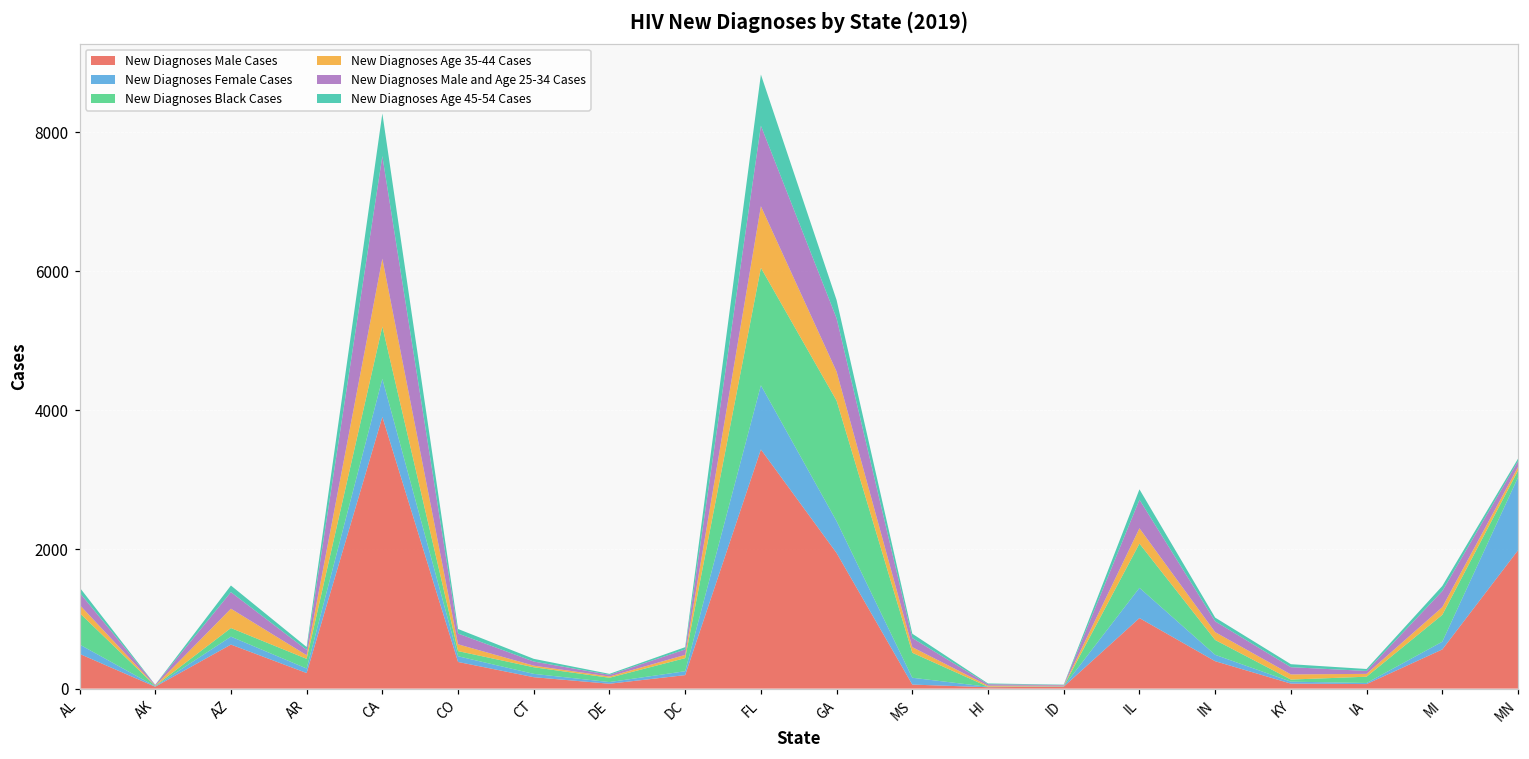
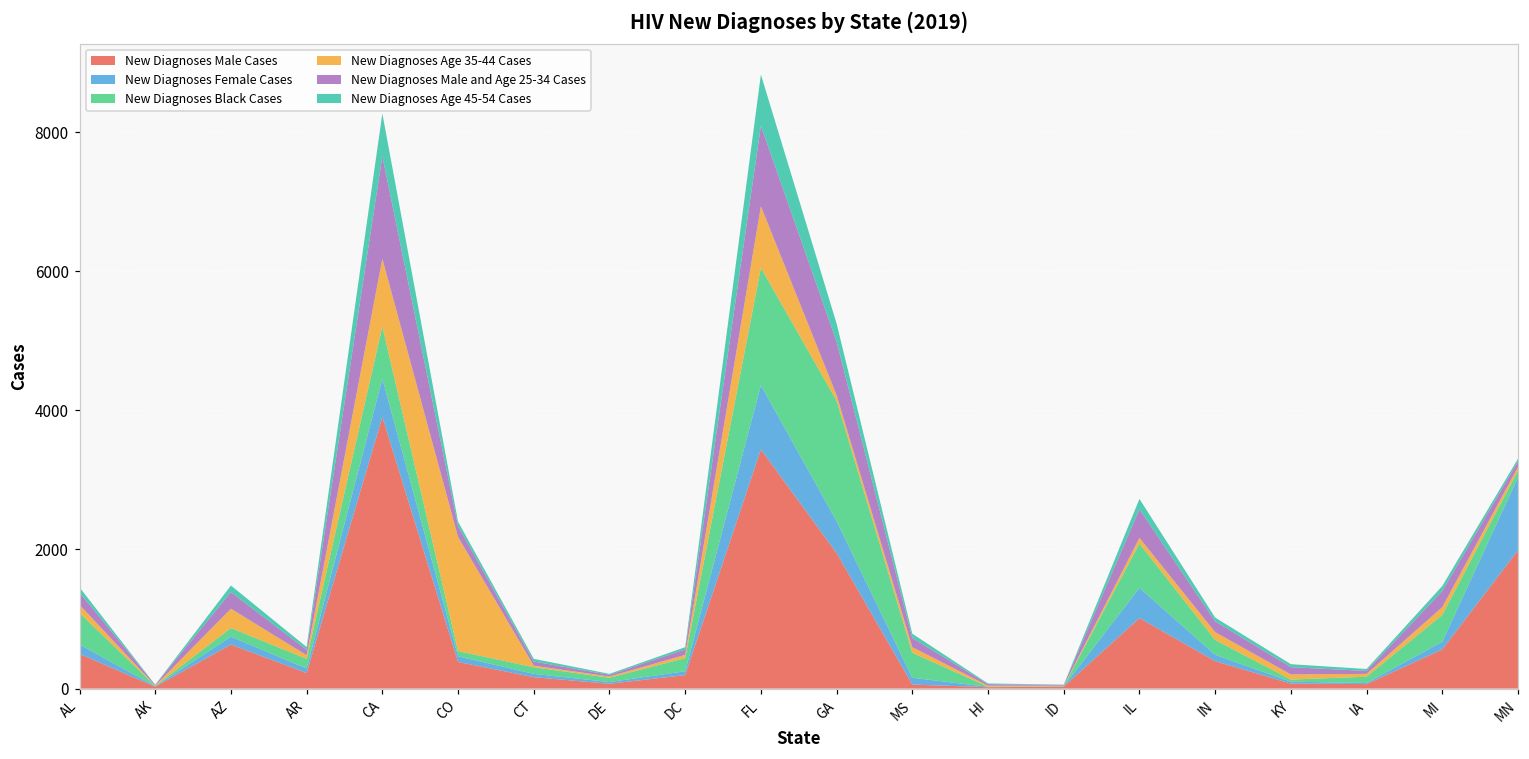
  {
    "New Diagnoses Male Cases": {
      "AL": 500,
      "AZ": 600,
      "AR": 200,
      "CA": 3900,
      "CO": 400,
      "CT": 200,
      "DC": 200,
      "FL": 3400,
      "GA": 1900,
      "MS": 100,
      "IL": 1000,
      "IN": 400,
      "MI": 600,
      "MN": 2000
    },
    "New Diagnoses Female Cases": {
      "AL": 100,
      "AZ": 100,
      "AR": 100,
      "CA": 500,
      "CO": 100,
      "CT": 0,
      "DC": 100,
      "FL": 900,
      "GA": 500,
      "MS": 100,
      "IL": 400,
      "IN": 100,
      "MI": 100,
      "MN": 1000
    },
    "New Diagnoses Age 35-44 Cases": {
      "AL": 100,
      "AZ": 300,
      "AR": 100,
      "CA": 1000,
-     "CO": 100,
+     "CO": 1600,
      "DC": 0,
      "FL": 900,
-     "GA": 400,
+     "GA": 100,
      "MS": 100,
-     "IL": 200,
+     "IL": 100,
      "IN": 100,
      "KY": 100,
      "IA": 0,
      "MI": 100,
      "MN": 100
    },
    "New Diagnoses Male and Age 25-34 Cases": {
      "AL": 200,
      "AZ": 200,
      "AR": 100,
      "CA": 1500,
      "CO": 200,
      "FL": 1200,
      "GA": 800,
      "MS": 100,
      "IL": 400,
      "IN": 200,
      "KY": 100,
      "MI": 200
    }
  }
